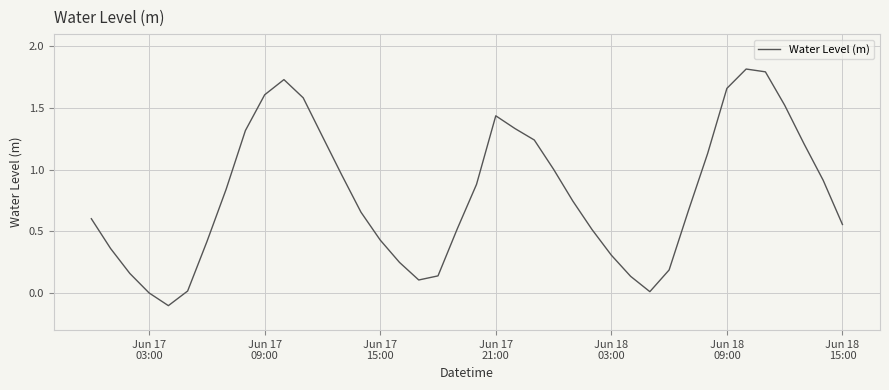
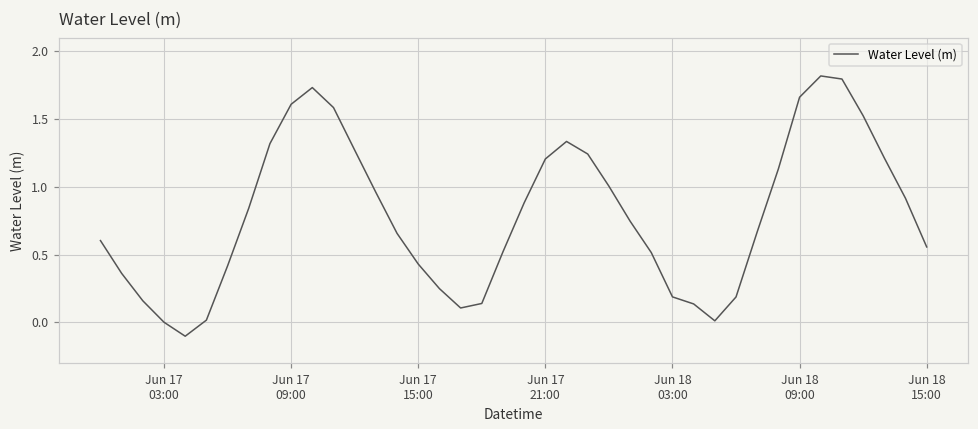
  {
    "Jun 17 03:00": 0.00,
    "Jun 17 09:00": 1.61,
    "Jun 17 15:00": 0.43,
-   "Jun 17 21:00": 1.44,
-   "Jun 18 03:00": 0.31,
+   "Jun 17 21:00": 1.20,
+   "Jun 18 03:00": 0.19,
    "Jun 18 09:00": 1.66,
    "Jun 18 15:00": 0.56
  }
